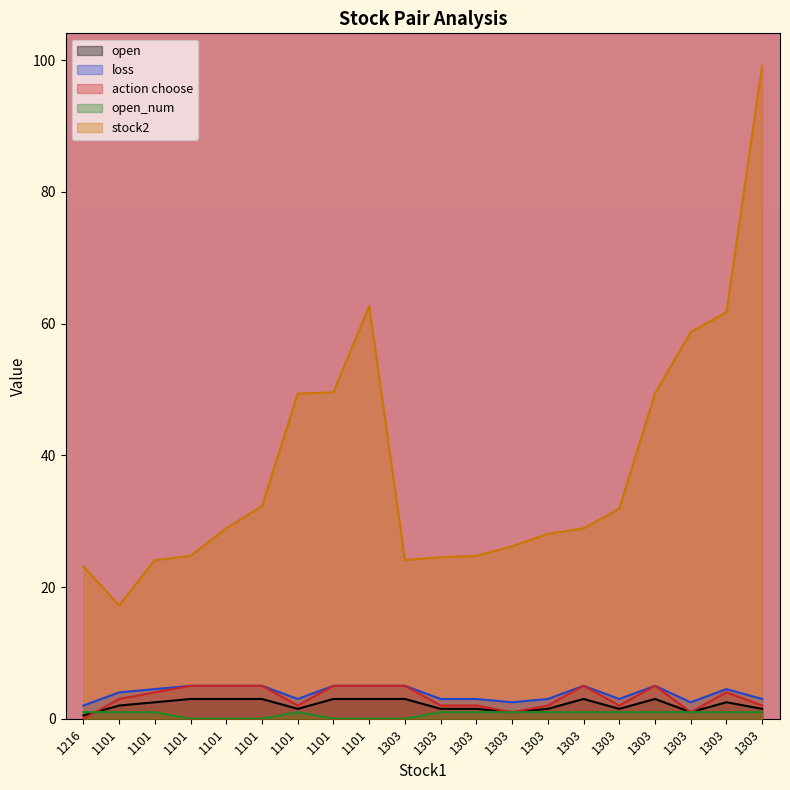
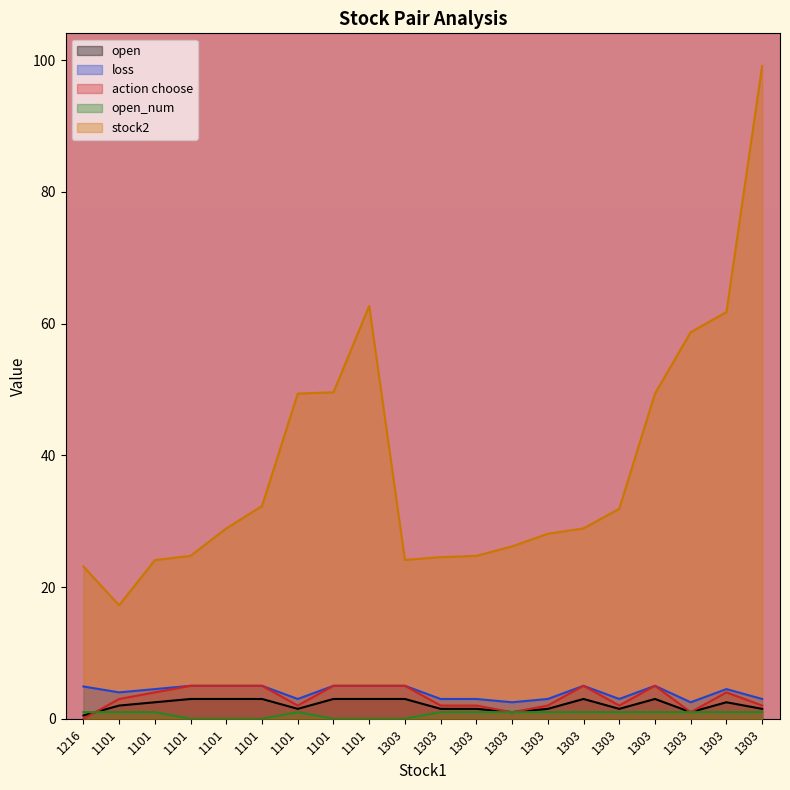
  {
    "open": {
      "1216": 1
    },
    "loss": {
-     "1216": 2
+     "1216": 5
    },
    "open_num": {
      "1216": 1
    }
  }
